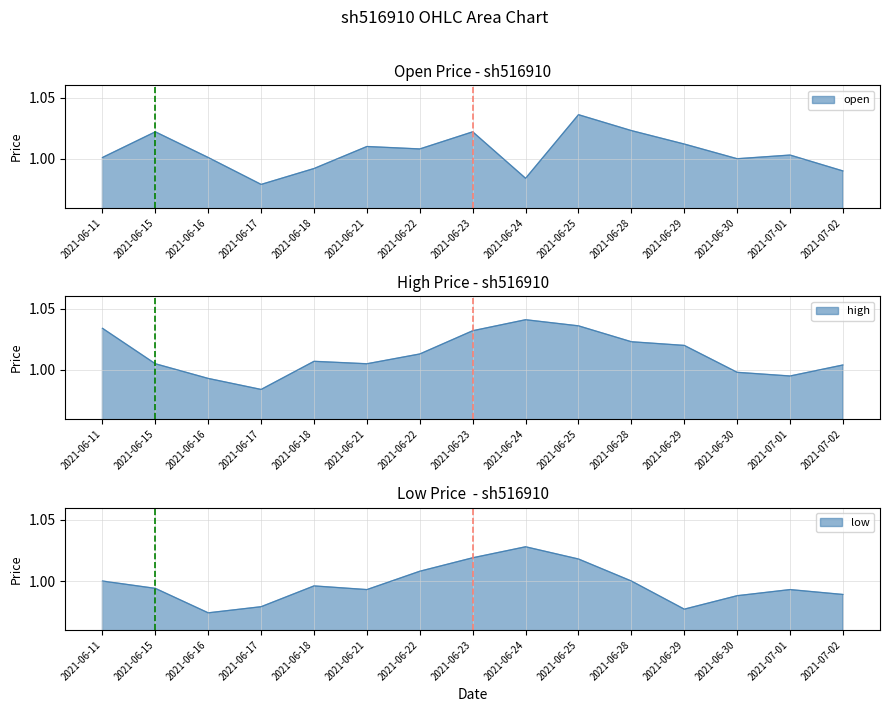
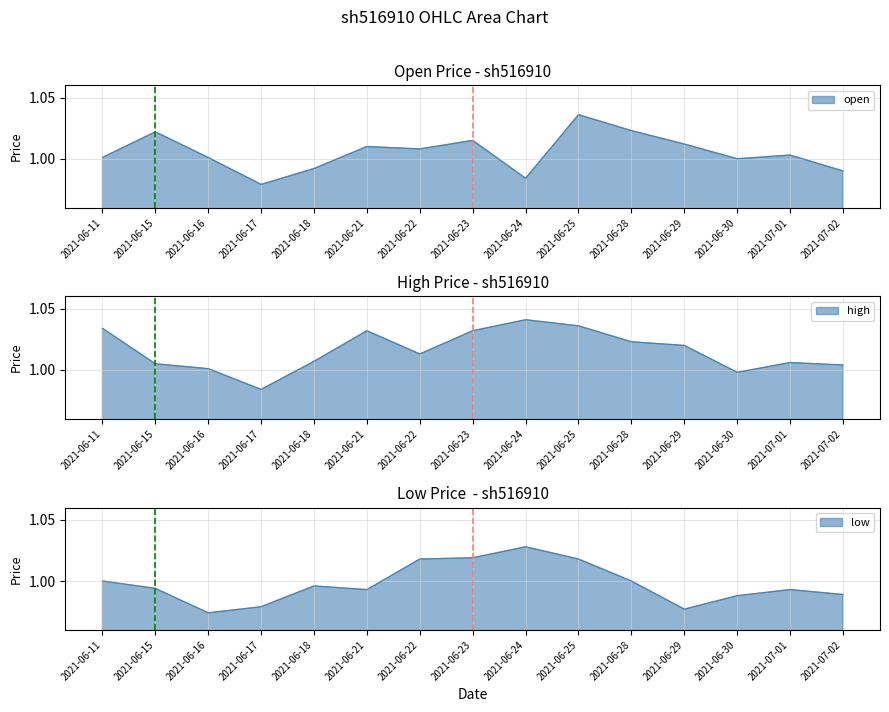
  {
    "Open Price - sh516910": {
      "2021-06-11": 1.001,
      "2021-06-15": 1.022,
      "2021-06-16": 1.001,
      "2021-06-17": 0.979,
      "2021-06-18": 0.992,
      "2021-06-21": 1.010,
      "2021-06-22": 1.008,
-     "2021-06-23": 1.022,
+     "2021-06-23": 1.015,
      "2021-06-24": 0.984,
      "2021-06-25": 1.036,
      "2021-06-28": 1.023,
      "2021-06-29": 1.012,
      "2021-06-30": 1.000,
      "2021-07-01": 1.003,
      "2021-07-02": 0.990
    },
    "High Price - sh516910": {
      "2021-06-11": 1.034,
      "2021-06-15": 1.005,
-     "2021-06-16": 0.993,
+     "2021-06-16": 1.001,
      "2021-06-17": 0.984,
      "2021-06-18": 1.007,
-     "2021-06-21": 1.005,
+     "2021-06-21": 1.032,
      "2021-06-22": 1.013,
      "2021-06-23": 1.032,
      "2021-06-24": 1.041,
      "2021-06-25": 1.036,
      "2021-06-28": 1.023,
      "2021-06-29": 1.020,
      "2021-06-30": 0.998,
-     "2021-07-01": 0.995,
+     "2021-07-01": 1.006,
      "2021-07-02": 1.004
    },
    "Low Price - sh516910": {
      "2021-06-11": 1.000,
      "2021-06-15": 0.994,
      "2021-06-16": 0.974,
      "2021-06-17": 0.979,
      "2021-06-18": 0.996,
      "2021-06-21": 0.993,
-     "2021-06-22": 1.008,
+     "2021-06-22": 1.018,
      "2021-06-23": 1.019,
      "2021-06-24": 1.028,
      "2021-06-25": 1.018,
      "2021-06-28": 1.000,
      "2021-06-29": 0.977,
      "2021-06-30": 0.988,
      "2021-07-01": 0.993,
      "2021-07-02": 0.989
    }
  }
